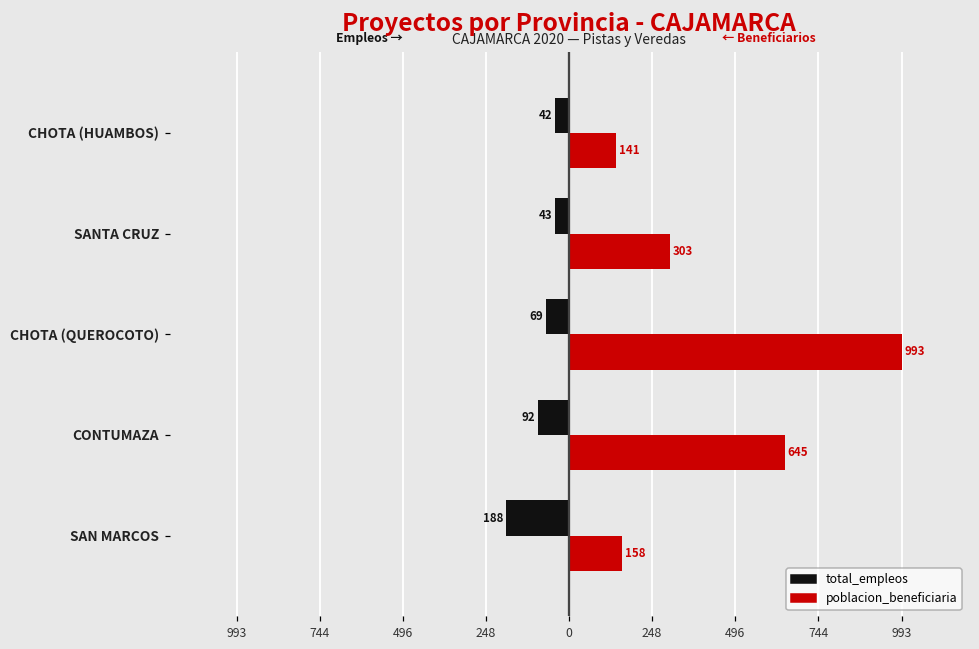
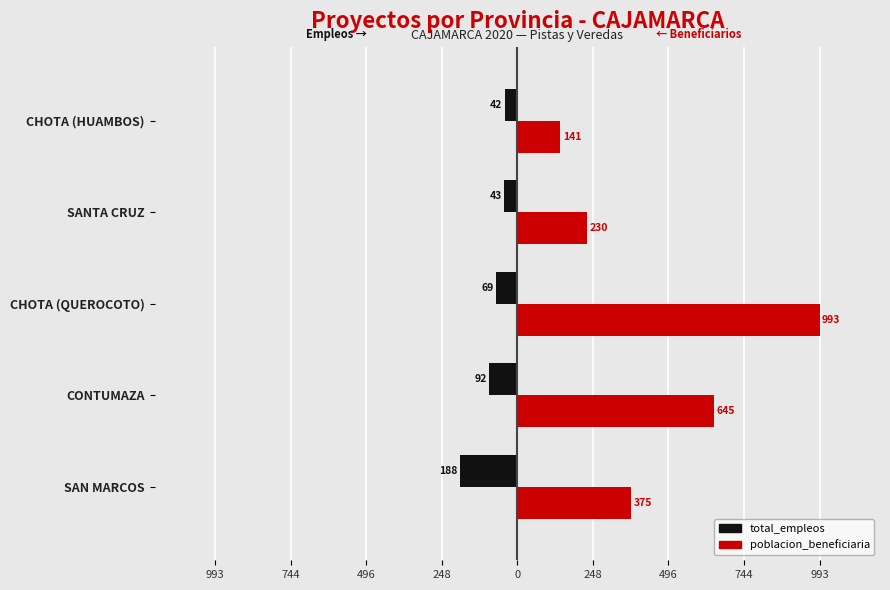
  {
    "poblacion_beneficiaria": {
      "CHOTA (HUAMBOS)": 141,
-     "SANTA CRUZ": 303,
+     "SANTA CRUZ": 230,
      "CHOTA (QUEROCOTO)": 993,
      "CONTUMAZA": 645,
-     "SAN MARCOS": 158
+     "SAN MARCOS": 375
    }
  }
